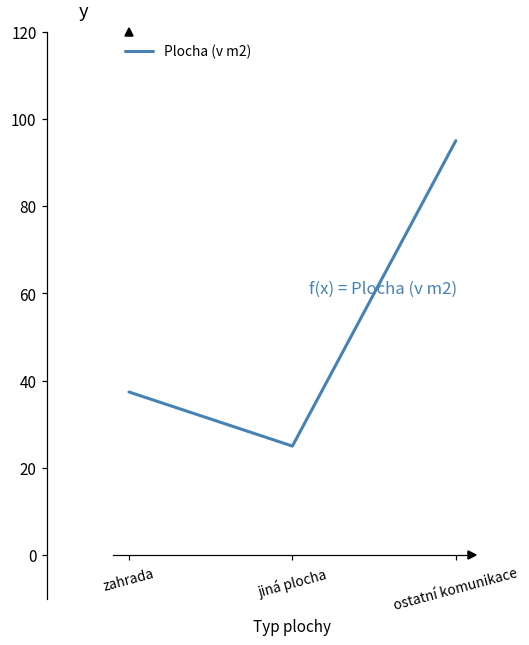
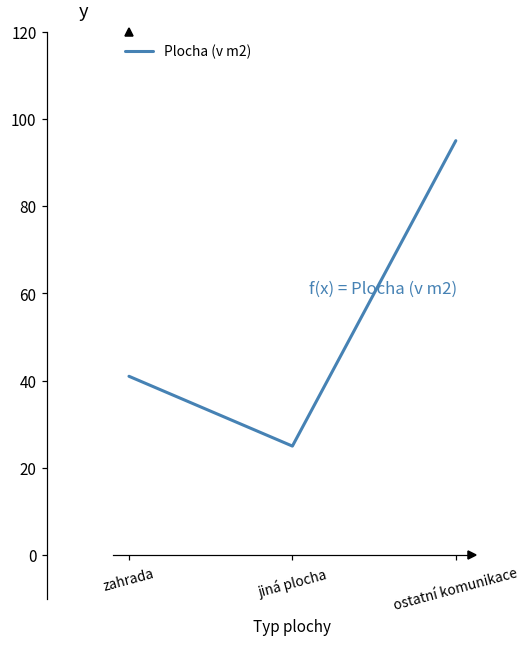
  {
-   "zahrada": 37,
+   "zahrada": 41,
    "jiná plocha": 25,
    "ostatní komunikace": 95
  }
